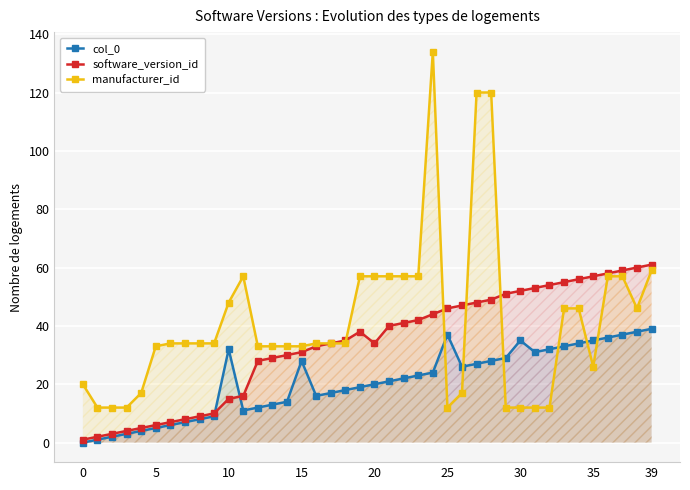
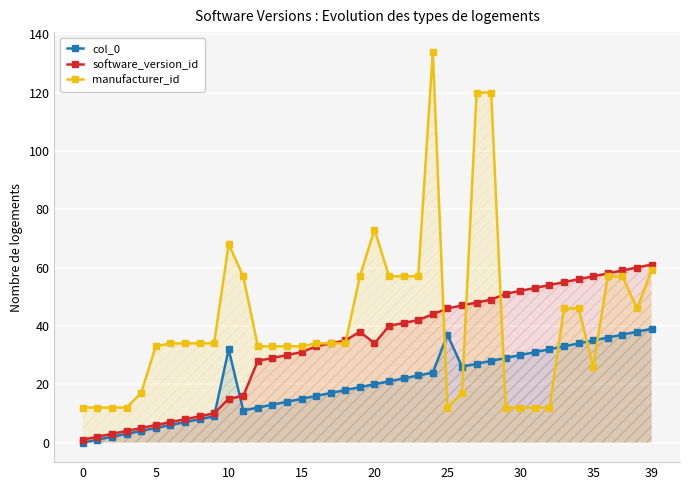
  {
    "col_0": {
      "0": 0,
      "5": 5,
      "10": 32,
-     "15": 28,
+     "15": 15,
      "20": 20,
      "25": 37,
-     "30": 35,
+     "30": 30,
      "35": 35,
      "39": 39
    },
    "software_version_id": {
      "0": 1,
      "5": 6,
      "10": 15,
      "15": 31,
      "20": 34,
      "25": 46,
      "30": 52,
      "35": 57,
      "39": 61
    },
    "manufacturer_id": {
-     "0": 20,
+     "0": 12,
      "5": 33,
-     "10": 48,
+     "10": 68,
      "15": 33,
-     "20": 57,
+     "20": 73,
      "25": 12,
      "30": 12,
      "35": 26,
      "39": 59
    }
  }
